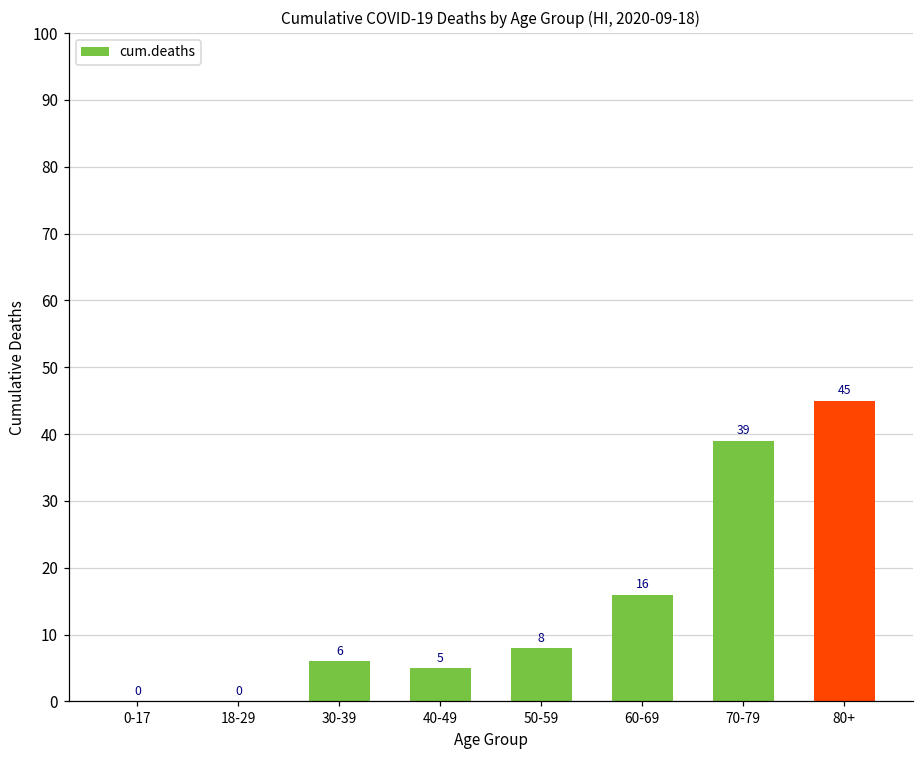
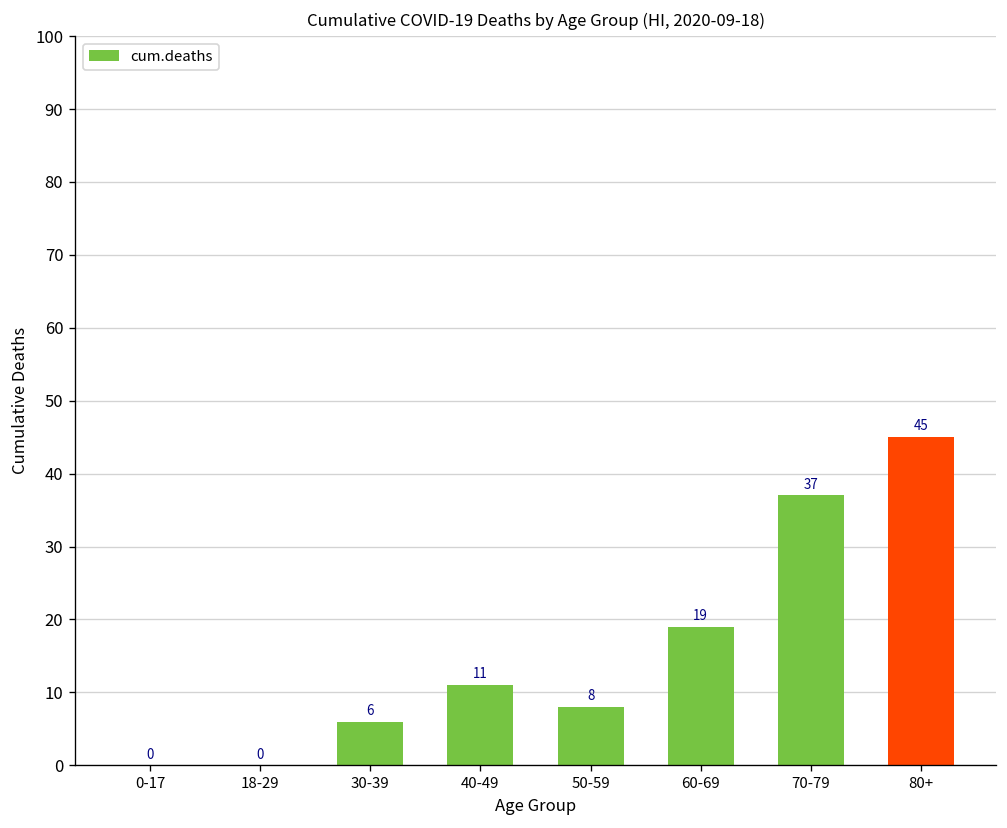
  {
    "0-17": 0,
    "18-29": 0,
    "30-39": 6,
-   "40-49": 5,
+   "40-49": 11,
    "50-59": 8,
-   "60-69": 16,
-   "70-79": 39,
+   "60-69": 19,
+   "70-79": 37,
    "80+": 45
  }
